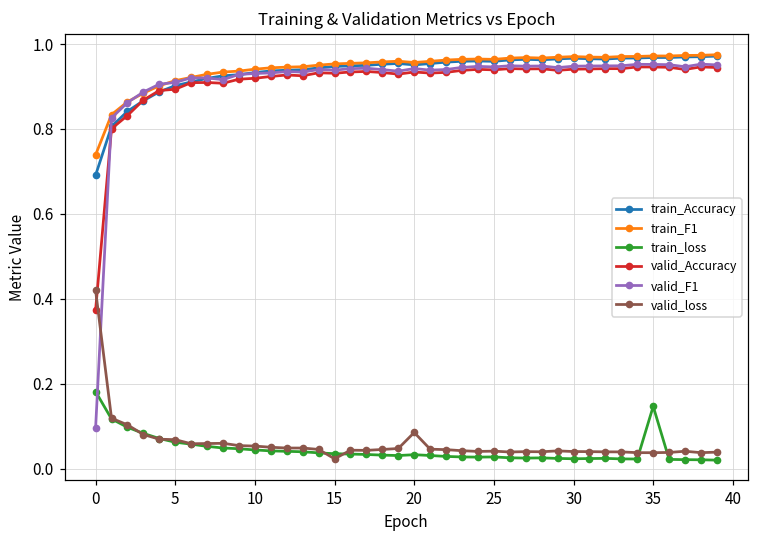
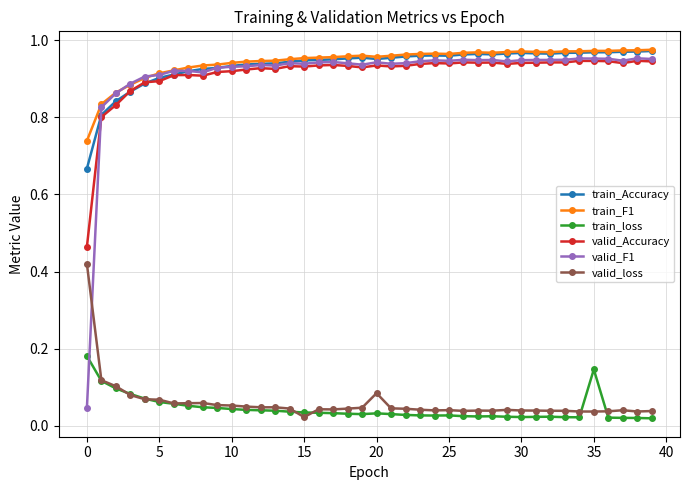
  {
    "train_Accuracy": {
-     "0": 0.69,
+     "0": 0.67,
      "5": 0.90
    },
    "train_F1": {
      "0": 0.74,
      "10": 0.94
    },
    "train_loss": {
      "0": 0.18,
      "10": 0.04,
      "15": 0.04,
      "20": 0.03,
      "25": 0.03,
      "30": 0.02,
      "35": 0.15
    },
    "valid_Accuracy": {
-     "0": 0.37,
+     "0": 0.46,
      "5": 0.89,
      "10": 0.92,
      "15": 0.93,
      "20": 0.93,
      "25": 0.94,
      "30": 0.94
    },
    "valid_F1": {
-     "0": 0.10,
+     "0": 0.05,
      "15": 0.94,
      "20": 0.94,
      "25": 0.95,
      "30": 0.95
    },
    "valid_loss": {
      "0": 0.42,
      "10": 0.05,
      "15": 0.02,
      "20": 0.09,
      "25": 0.04,
      "30": 0.04,
      "35": 0.04
    }
  }
